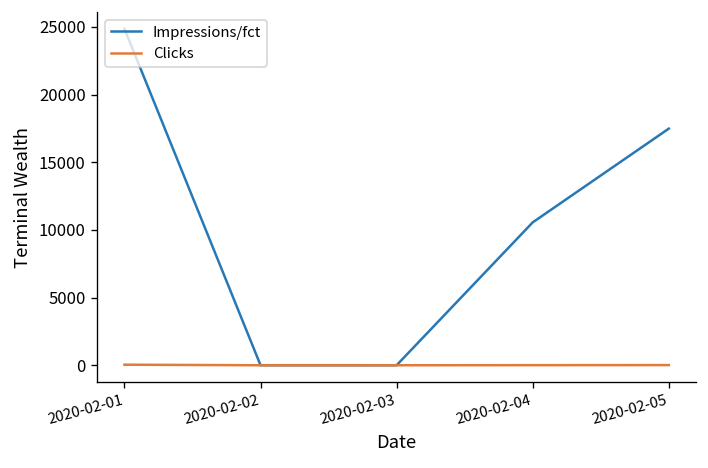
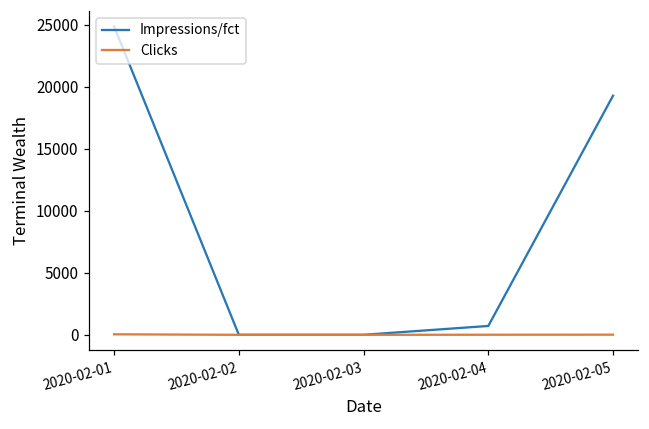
  {
    "Impressions/fct": {
-     "2020-02-04": 10600,
-     "2020-02-05": 17500
+     "2020-02-04": 700,
+     "2020-02-05": 19300
    },
    "Clicks": {
      "2020-02-01": 0,
      "2020-02-04": 0,
      "2020-02-05": 0
    }
  }
